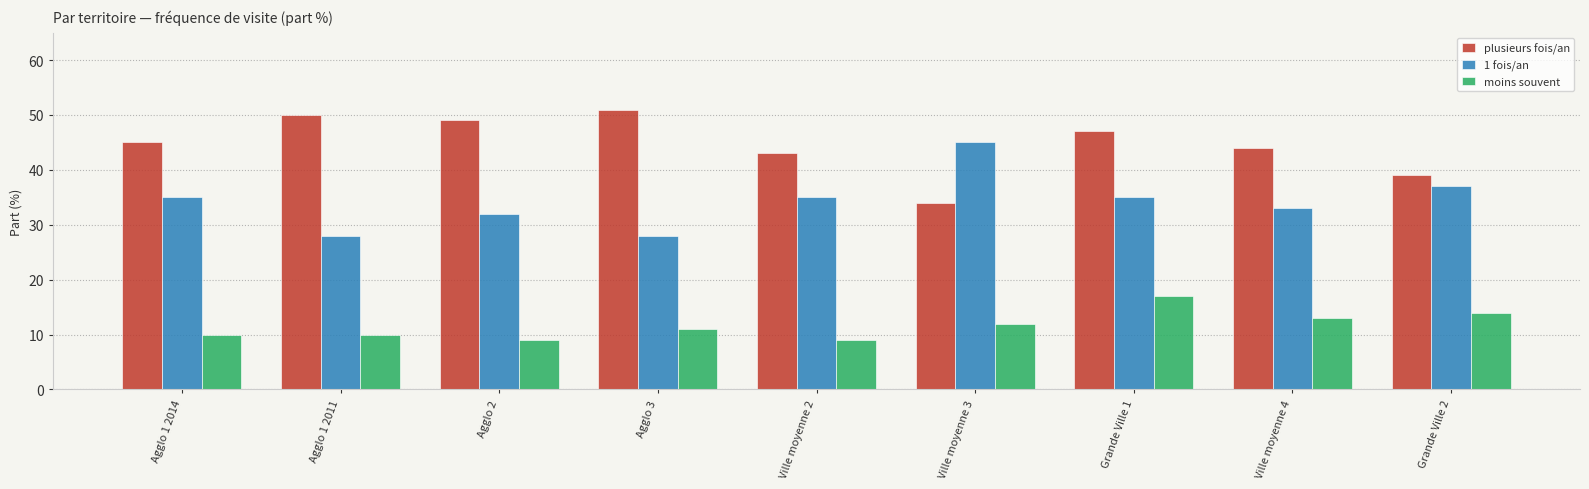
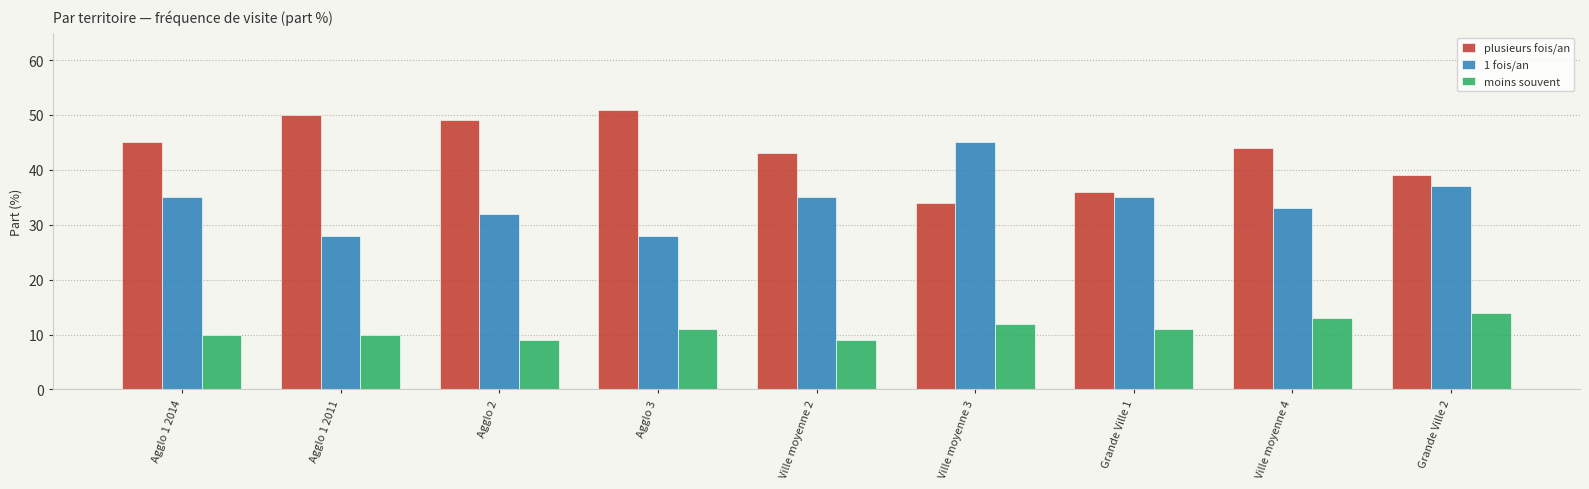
  {
    "plusieurs fois/an": {
      "Agglo 1 2014": 45,
      "Agglo 1 2011": 50,
      "Agglo 2": 49,
      "Agglo 3": 51,
      "Ville moyenne 2": 43,
      "Ville moyenne 3": 34,
-     "Grande Ville 1": 47,
+     "Grande Ville 1": 36,
      "Ville moyenne 4": 44,
      "Grande Ville 2": 39
    },
    "1 fois/an": {
      "Agglo 1 2014": 35,
      "Agglo 1 2011": 28,
      "Agglo 2": 32,
      "Agglo 3": 28,
      "Ville moyenne 2": 35,
      "Ville moyenne 3": 45,
      "Grande Ville 1": 35,
      "Ville moyenne 4": 33,
      "Grande Ville 2": 37
    },
    "moins souvent": {
      "Agglo 1 2014": 10,
      "Agglo 1 2011": 10,
      "Agglo 2": 9,
      "Agglo 3": 11,
      "Ville moyenne 2": 9,
      "Ville moyenne 3": 12,
-     "Grande Ville 1": 17,
+     "Grande Ville 1": 11,
      "Ville moyenne 4": 13,
      "Grande Ville 2": 14
    }
  }
